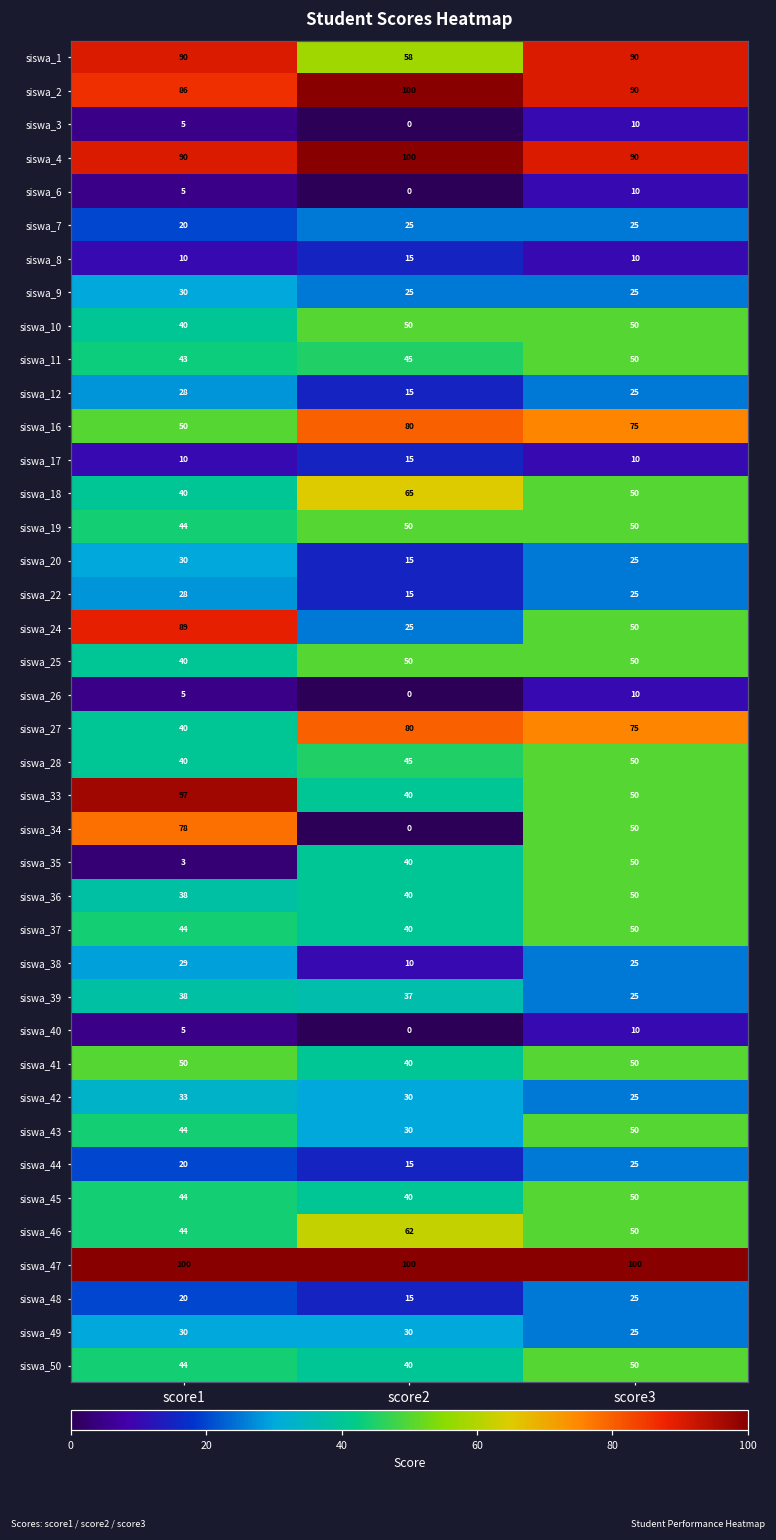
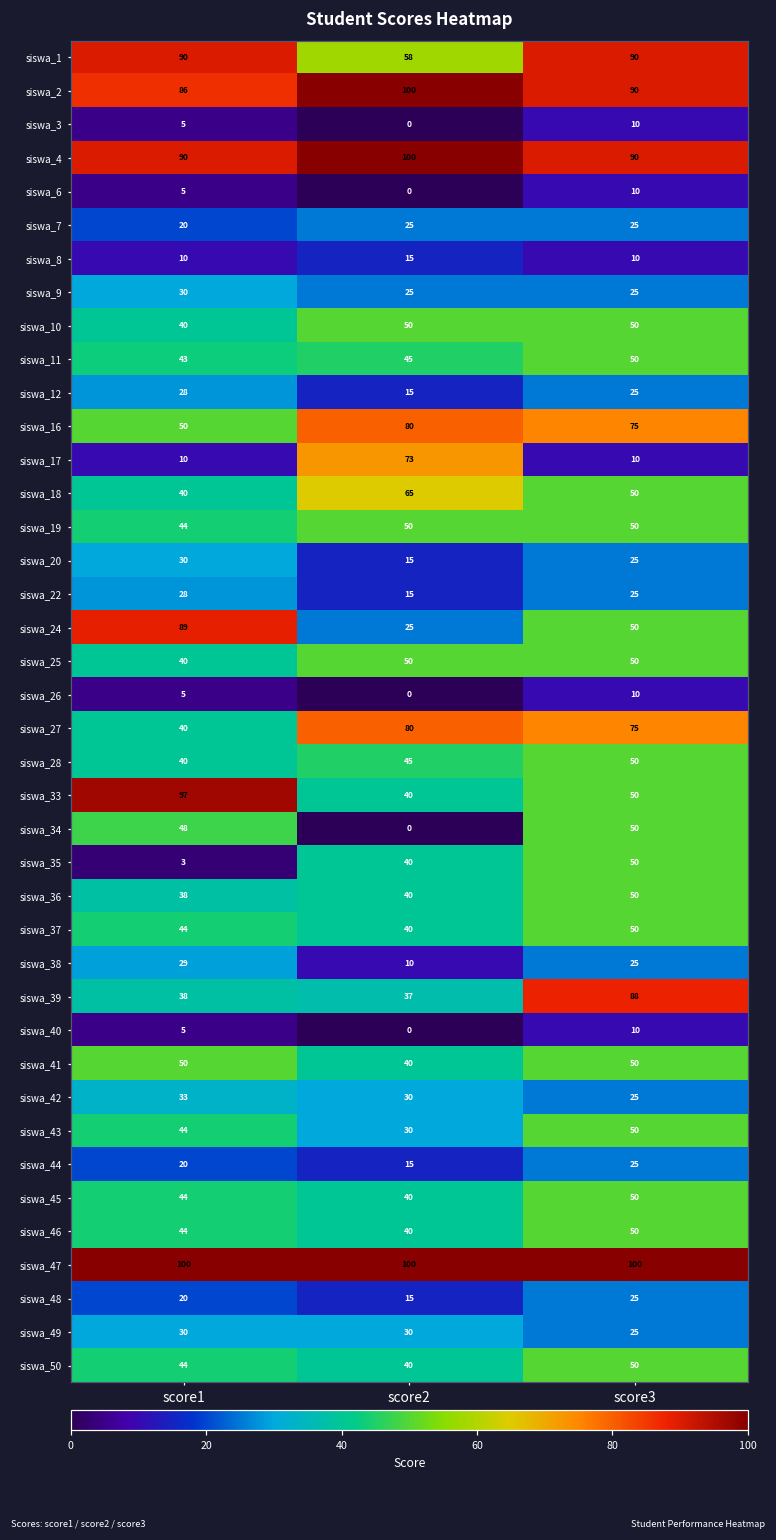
  {
    "siswa_1": {
      "score1": 90,
      "score2": 58,
      "score3": 90
    },
    "siswa_2": {
      "score1": 86,
      "score2": 100,
      "score3": 90
    },
    "siswa_3": {
      "score1": 5,
      "score2": 0,
      "score3": 10
    },
    "siswa_4": {
      "score1": 90,
      "score2": 100,
      "score3": 90
    },
    "siswa_6": {
      "score1": 5,
      "score2": 0,
      "score3": 10
    },
    "siswa_7": {
      "score1": 20,
      "score2": 25,
      "score3": 25
    },
    "siswa_8": {
      "score1": 10,
      "score2": 15,
      "score3": 10
    },
    "siswa_9": {
      "score1": 30,
      "score2": 25,
      "score3": 25
    },
    "siswa_10": {
      "score1": 40,
      "score2": 50,
      "score3": 50
    },
    "siswa_11": {
      "score1": 43,
      "score2": 45,
      "score3": 50
    },
    "siswa_12": {
      "score1": 28,
      "score2": 15,
      "score3": 25
    },
    "siswa_16": {
      "score1": 50,
      "score2": 80,
      "score3": 75
    },
    "siswa_17": {
      "score1": 10,
-     "score2": 15,
+     "score2": 73,
      "score3": 10
    },
    "siswa_18": {
      "score1": 40,
      "score2": 65,
      "score3": 50
    },
    "siswa_19": {
      "score1": 44,
      "score2": 50,
      "score3": 50
    },
    "siswa_20": {
      "score1": 30,
      "score2": 15,
      "score3": 25
    },
    "siswa_22": {
      "score1": 28,
      "score2": 15,
      "score3": 25
    },
    "siswa_24": {
      "score1": 89,
      "score2": 25,
      "score3": 50
    },
    "siswa_25": {
      "score1": 40,
      "score2": 50,
      "score3": 50
    },
    "siswa_26": {
      "score1": 5,
      "score2": 0,
      "score3": 10
    },
    "siswa_27": {
      "score1": 40,
      "score2": 80,
      "score3": 75
    },
    "siswa_28": {
      "score1": 40,
      "score2": 45,
      "score3": 50
    },
    "siswa_33": {
      "score1": 97,
      "score2": 40,
      "score3": 50
    },
    "siswa_34": {
-     "score1": 78,
+     "score1": 48,
      "score2": 0,
      "score3": 50
    },
    "siswa_35": {
      "score1": 3,
      "score2": 40,
      "score3": 50
    },
    "siswa_36": {
      "score1": 38,
      "score2": 40,
      "score3": 50
    },
    "siswa_37": {
      "score1": 44,
      "score2": 40,
      "score3": 50
    },
    "siswa_38": {
      "score1": 29,
      "score2": 10,
      "score3": 25
    },
    "siswa_39": {
      "score1": 38,
      "score2": 37,
-     "score3": 25
+     "score3": 88
    },
    "siswa_40": {
      "score1": 5,
      "score2": 0,
      "score3": 10
    },
    "siswa_41": {
      "score1": 50,
      "score2": 40,
      "score3": 50
    },
    "siswa_42": {
      "score1": 33,
      "score2": 30,
      "score3": 25
    },
    "siswa_43": {
      "score1": 44,
      "score2": 30,
      "score3": 50
    },
    "siswa_44": {
      "score1": 20,
      "score2": 15,
      "score3": 25
    },
    "siswa_45": {
      "score1": 44,
      "score2": 40,
      "score3": 50
    },
    "siswa_46": {
      "score1": 44,
-     "score2": 62,
+     "score2": 40,
      "score3": 50
    },
    "siswa_47": {
      "score1": 100,
      "score2": 100,
      "score3": 100
    },
    "siswa_48": {
      "score1": 20,
      "score2": 15,
      "score3": 25
    },
    "siswa_49": {
      "score1": 30,
      "score2": 30,
      "score3": 25
    },
    "siswa_50": {
      "score1": 44,
      "score2": 40,
      "score3": 50
    }
  }
